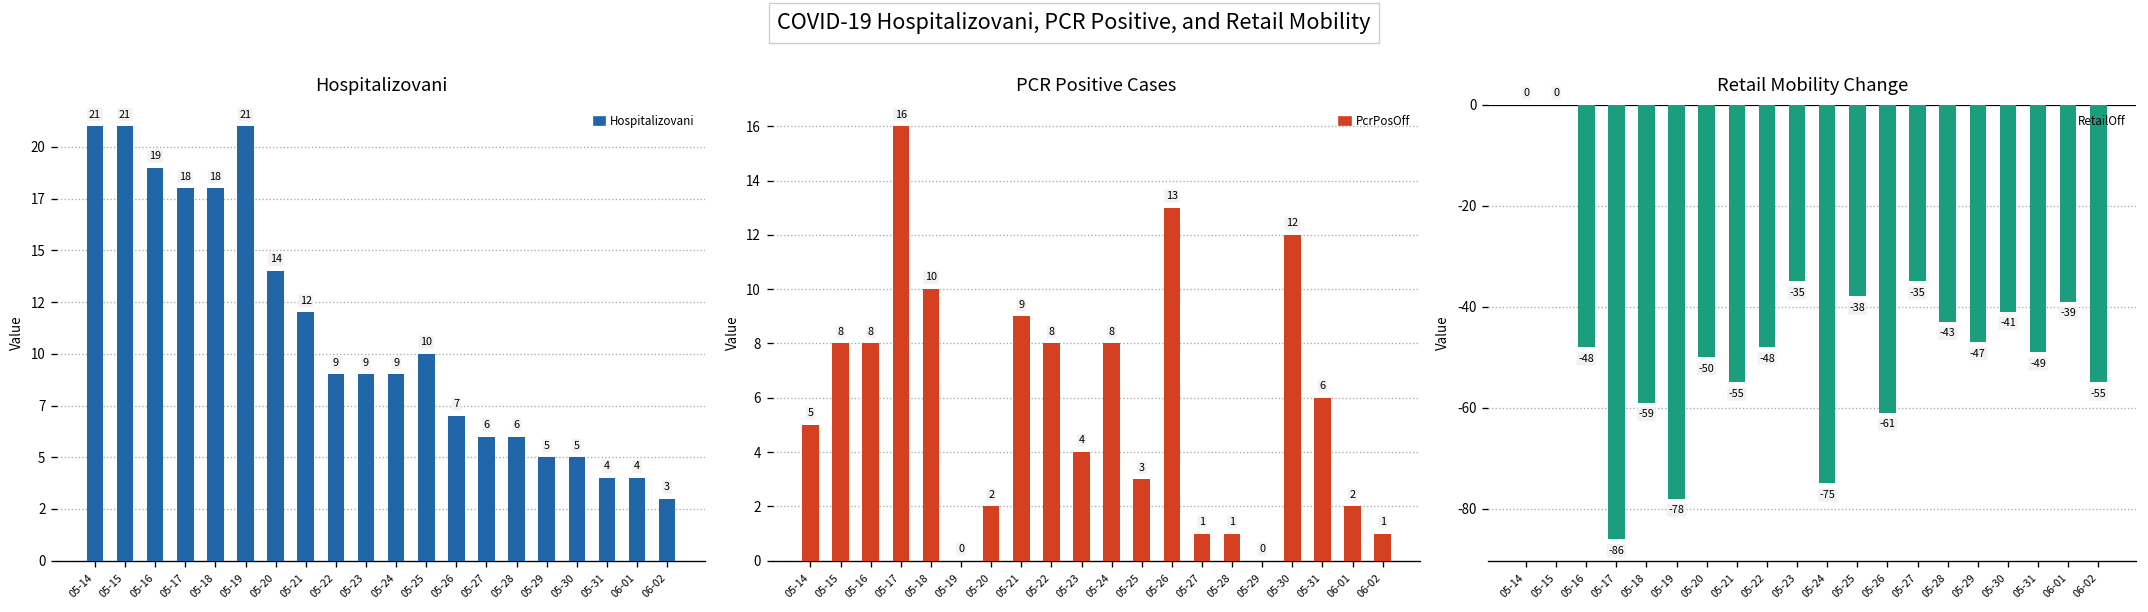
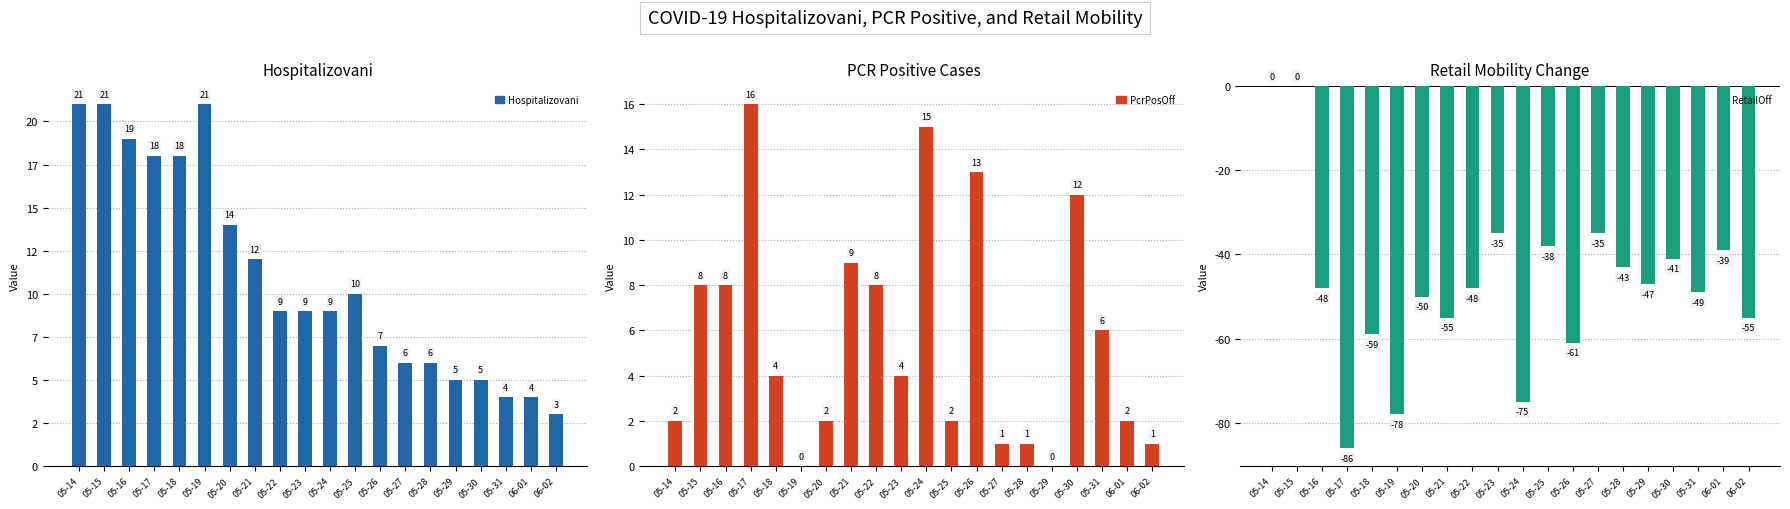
  {
    "PCR Positive Cases": {
-     "05-14": 5,
-     "05-18": 10,
-     "05-24": 8,
-     "05-25": 3
+     "05-14": 2,
+     "05-18": 4,
+     "05-24": 15,
+     "05-25": 2
    }
  }
